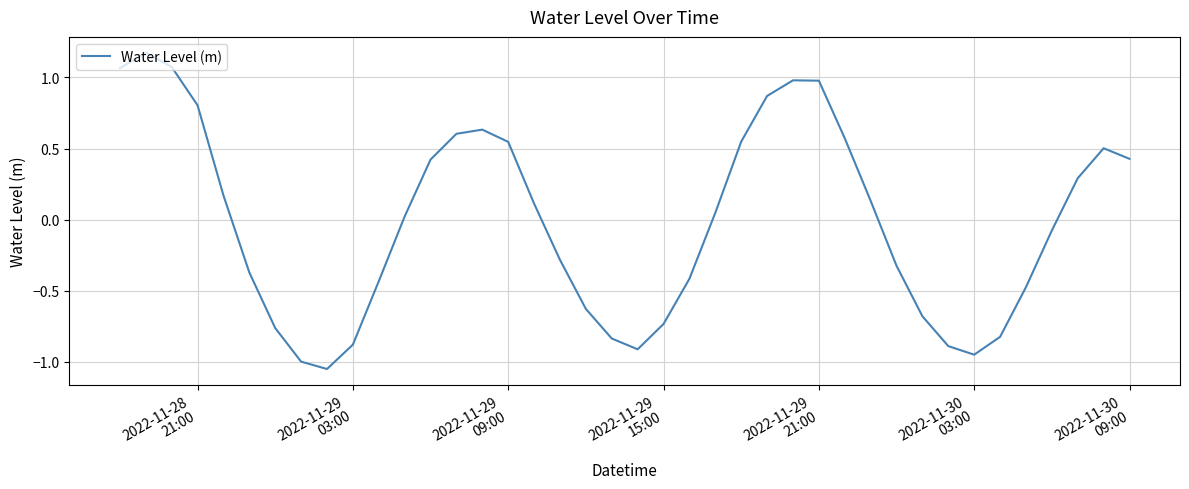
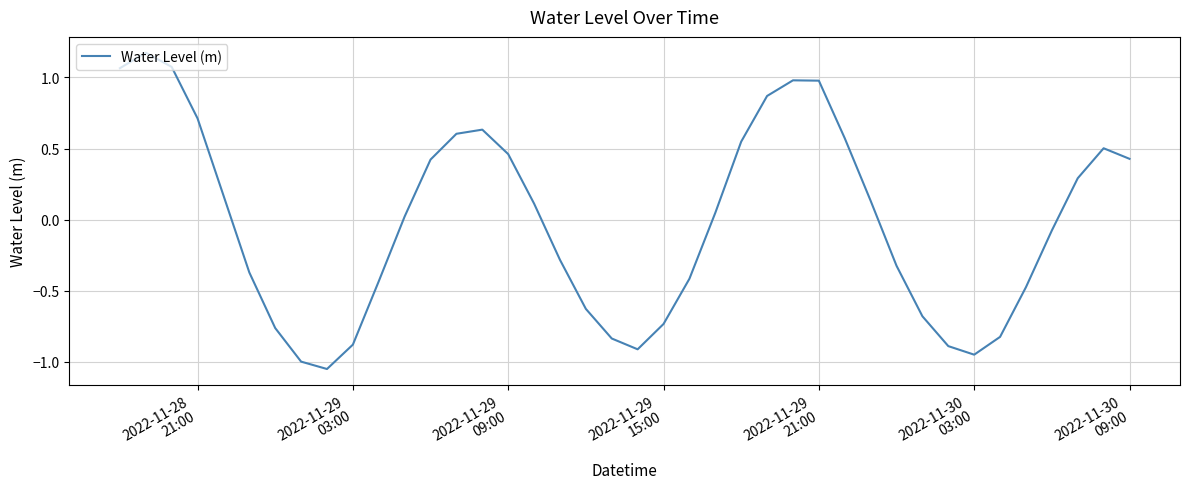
  {
-   "2022-11-28 21:00": 0.80,
+   "2022-11-28 21:00": 0.71,
    "2022-11-29 03:00": -0.88,
-   "2022-11-29 09:00": 0.55,
+   "2022-11-29 09:00": 0.46,
    "2022-11-29 15:00": -0.73,
    "2022-11-29 21:00": 0.98,
    "2022-11-30 03:00": -0.95,
    "2022-11-30 09:00": 0.43
  }
